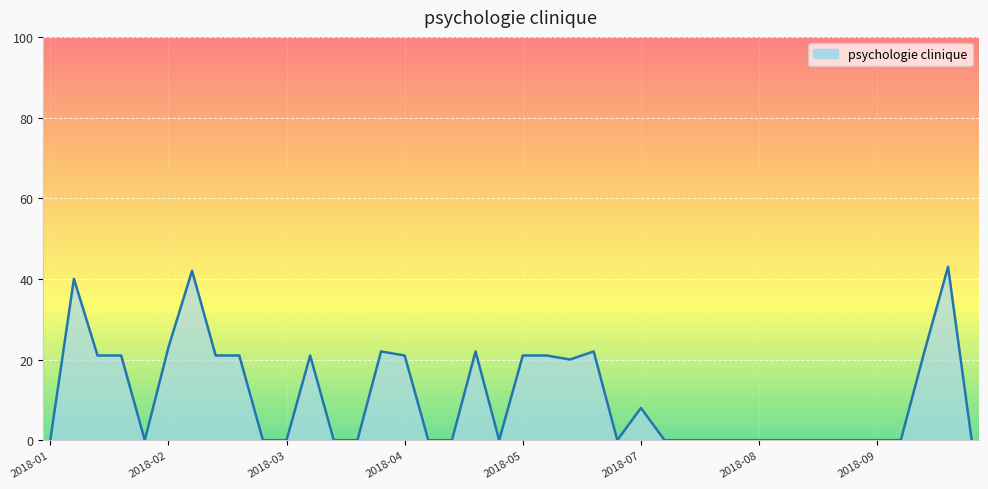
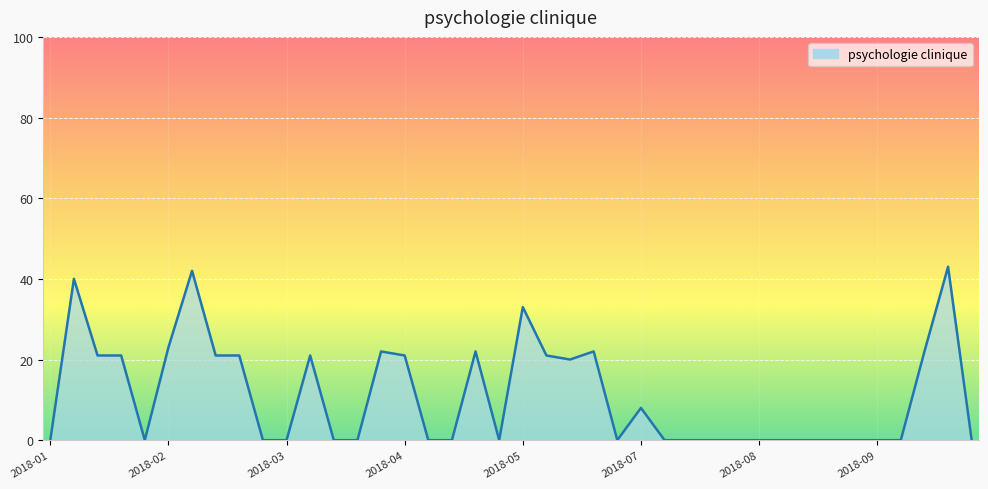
  {
    "2018-01": 0,
    "2018-02": 23,
    "2018-03": 0,
    "2018-04": 21,
-   "2018-05": 21,
+   "2018-05": 33,
    "2018-07": 8,
    "2018-08": 0,
    "2018-09": 0
  }
